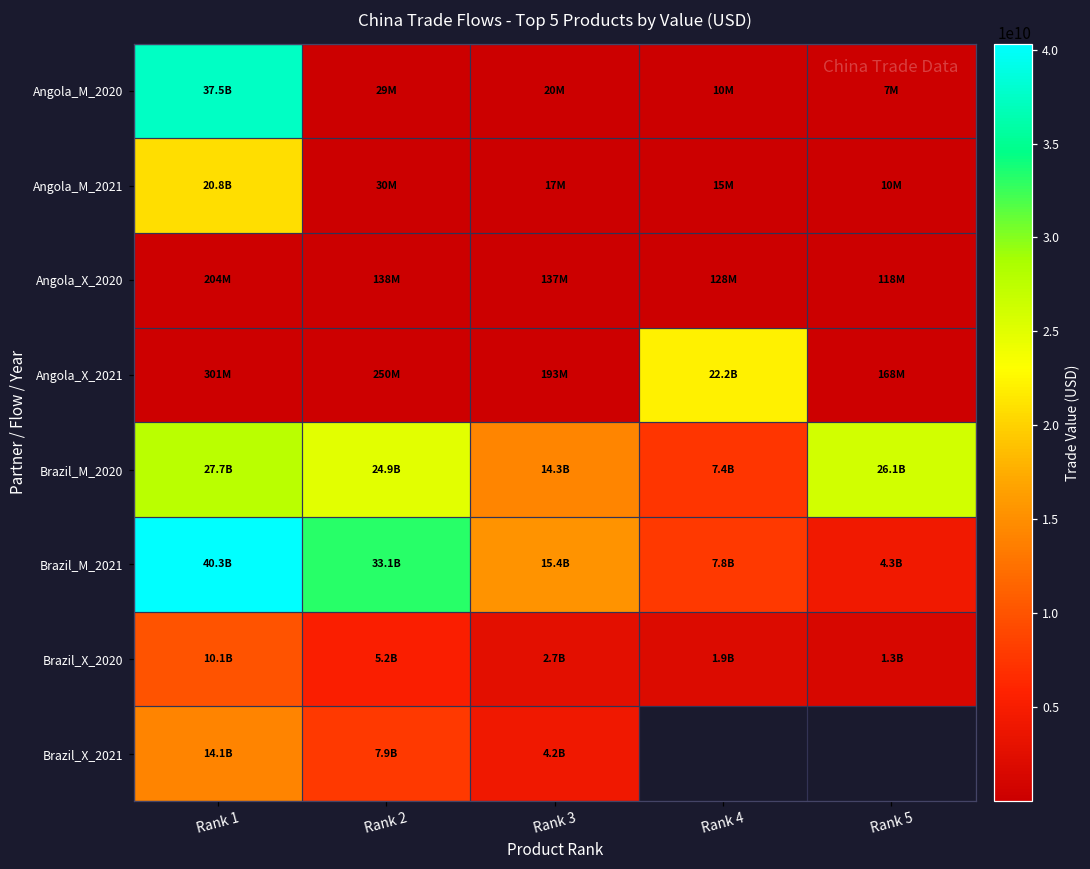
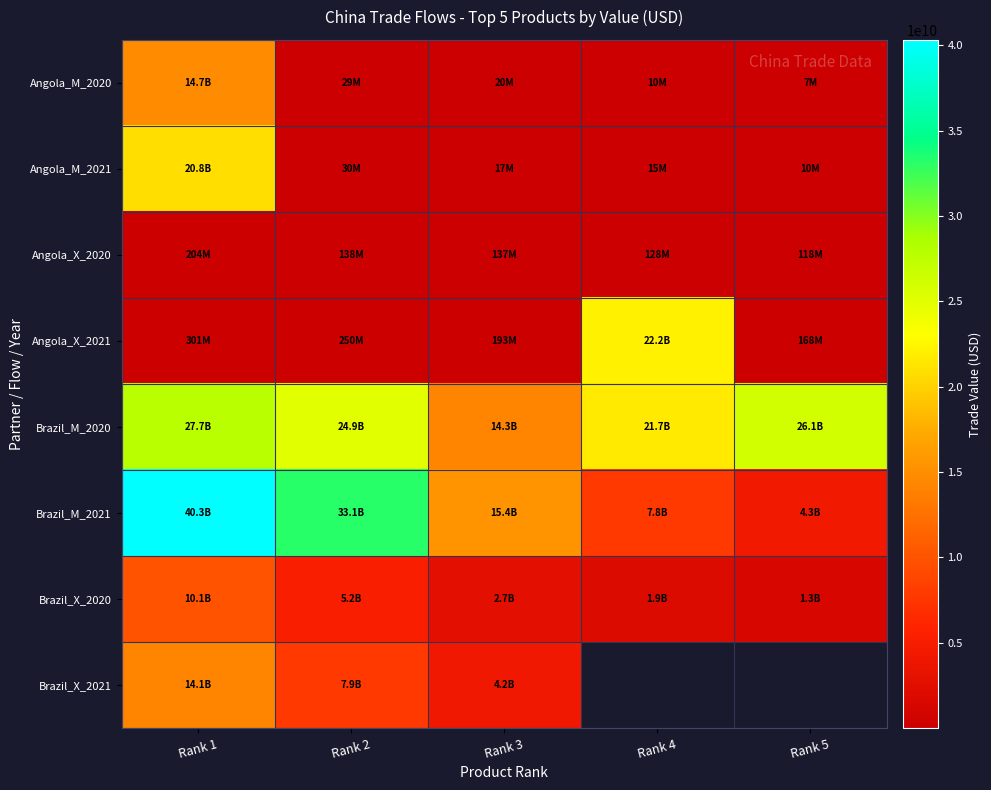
  {
    "Angola_M_2020": {
-     "Rank 1": "37.5B",
+     "Rank 1": "14.7B",
      "Rank 2": "29M",
      "Rank 3": "20M",
      "Rank 4": "10M"
    },
    "Angola_M_2021": {
      "Rank 1": "20.8B",
      "Rank 2": "30M",
      "Rank 3": "17M",
      "Rank 4": "15M",
      "Rank 5": "10M"
    },
    "Angola_X_2020": {
      "Rank 1": "204M",
      "Rank 2": "138M",
      "Rank 3": "137M",
      "Rank 4": "128M",
      "Rank 5": "118M"
    },
    "Angola_X_2021": {
      "Rank 1": "301M",
      "Rank 2": "250M",
      "Rank 3": "193M",
      "Rank 4": "22.2B",
      "Rank 5": "168M"
    },
    "Brazil_M_2020": {
      "Rank 1": "27.7B",
      "Rank 2": "24.9B",
      "Rank 3": "14.3B",
-     "Rank 4": "7.4B",
+     "Rank 4": "21.7B",
      "Rank 5": "26.1B"
    },
    "Brazil_M_2021": {
      "Rank 1": "40.3B",
      "Rank 2": "33.1B",
      "Rank 3": "15.4B",
      "Rank 4": "7.8B",
      "Rank 5": "4.3B"
    },
    "Brazil_X_2020": {
      "Rank 1": "10.1B",
      "Rank 2": "5.2B",
      "Rank 3": "2.7B",
      "Rank 4": "1.9B",
      "Rank 5": "1.3B"
    },
    "Brazil_X_2021": {
      "Rank 1": "14.1B",
      "Rank 2": "7.9B",
      "Rank 3": "4.2B"
    }
  }
